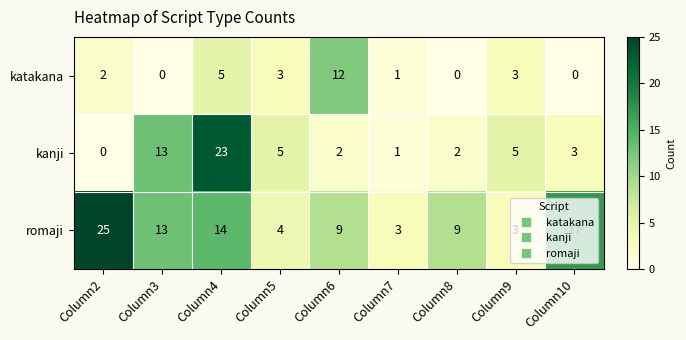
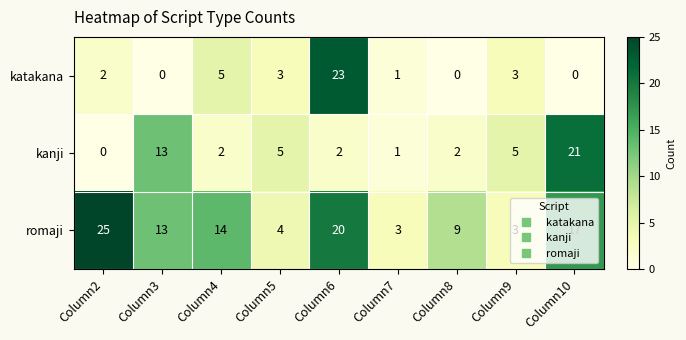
  {
    "katakana": {
      "Column2": 2,
      "Column3": 0,
      "Column4": 5,
      "Column5": 3,
-     "Column6": 12,
+     "Column6": 23,
      "Column7": 1,
      "Column8": 0,
      "Column9": 3,
      "Column10": 0
    },
    "kanji": {
      "Column2": 0,
      "Column3": 13,
-     "Column4": 23,
+     "Column4": 2,
      "Column5": 5,
      "Column6": 2,
      "Column7": 1,
      "Column8": 2,
      "Column9": 5,
-     "Column10": 3
+     "Column10": 21
    },
    "romaji": {
      "Column2": 25,
      "Column3": 13,
      "Column4": 14,
      "Column5": 4,
-     "Column6": 9,
+     "Column6": 20,
      "Column7": 3,
      "Column8": 9
    }
  }
